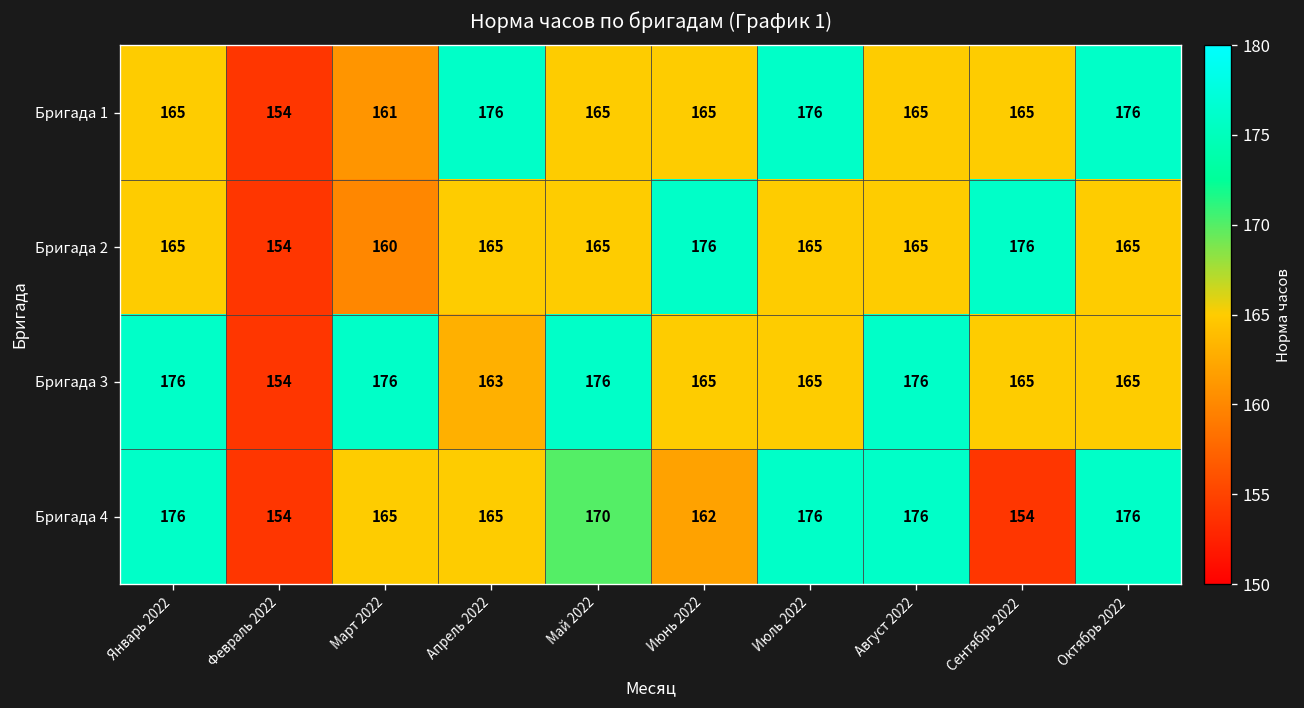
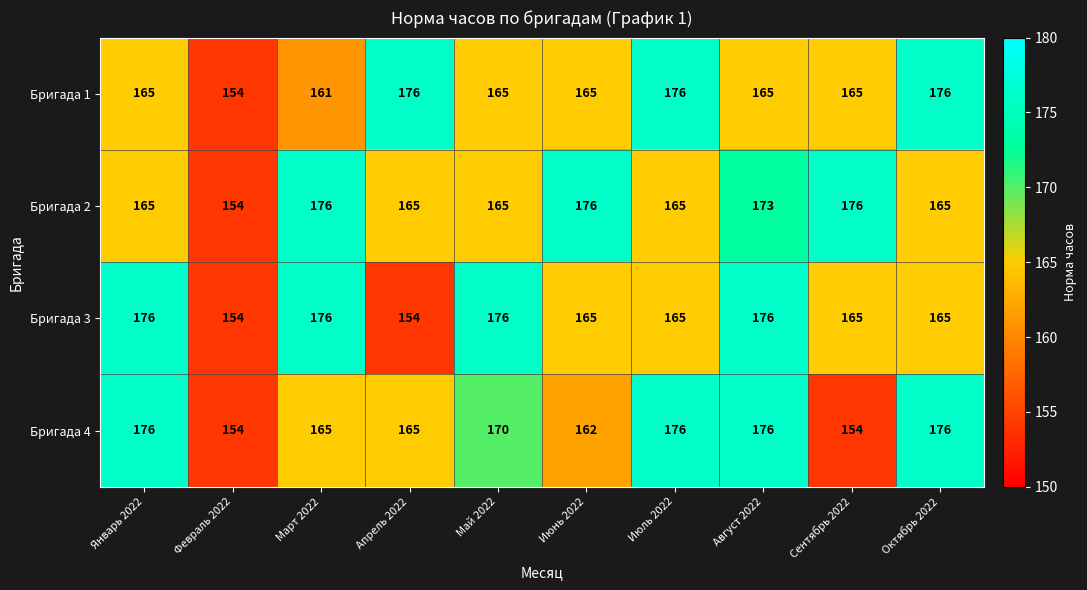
  {
    "Бригада 1": {
      "Январь 2022": 165,
      "Февраль 2022": 154,
      "Март 2022": 161,
      "Апрель 2022": 176,
      "Май 2022": 165,
      "Июнь 2022": 165,
      "Июль 2022": 176,
      "Август 2022": 165,
      "Сентябрь 2022": 165,
      "Октябрь 2022": 176
    },
    "Бригада 2": {
      "Январь 2022": 165,
      "Февраль 2022": 154,
-     "Март 2022": 160,
+     "Март 2022": 176,
      "Апрель 2022": 165,
      "Май 2022": 165,
      "Июнь 2022": 176,
      "Июль 2022": 165,
-     "Август 2022": 165,
+     "Август 2022": 173,
      "Сентябрь 2022": 176,
      "Октябрь 2022": 165
    },
    "Бригада 3": {
      "Январь 2022": 176,
      "Февраль 2022": 154,
      "Март 2022": 176,
-     "Апрель 2022": 163,
+     "Апрель 2022": 154,
      "Май 2022": 176,
      "Июнь 2022": 165,
      "Июль 2022": 165,
      "Август 2022": 176,
      "Сентябрь 2022": 165,
      "Октябрь 2022": 165
    },
    "Бригада 4": {
      "Январь 2022": 176,
      "Февраль 2022": 154,
      "Март 2022": 165,
      "Апрель 2022": 165,
      "Май 2022": 170,
      "Июнь 2022": 162,
      "Июль 2022": 176,
      "Август 2022": 176,
      "Сентябрь 2022": 154,
      "Октябрь 2022": 176
    }
  }
